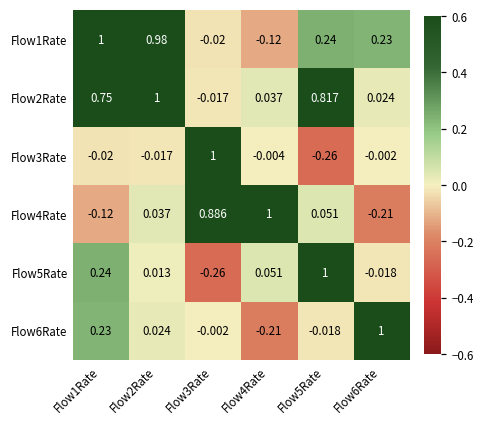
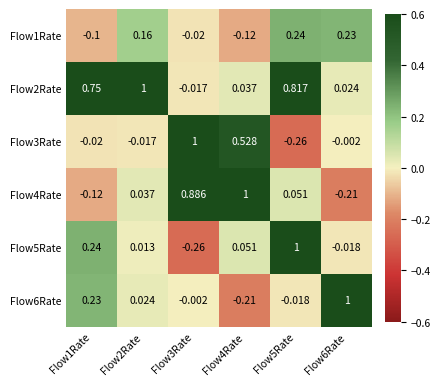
  {
    "Flow1Rate": {
-     "Flow1Rate": 1,
-     "Flow2Rate": 0.98,
+     "Flow1Rate": -0.1,
+     "Flow2Rate": 0.16,
      "Flow3Rate": -0.02,
      "Flow4Rate": -0.12,
      "Flow5Rate": 0.24,
      "Flow6Rate": 0.23
    },
    "Flow2Rate": {
      "Flow1Rate": 0.75,
      "Flow2Rate": 1,
      "Flow3Rate": -0.017,
      "Flow4Rate": 0.037,
      "Flow5Rate": 0.817,
      "Flow6Rate": 0.024
    },
    "Flow3Rate": {
      "Flow1Rate": -0.02,
      "Flow2Rate": -0.017,
      "Flow3Rate": 1,
-     "Flow4Rate": -0.004,
+     "Flow4Rate": 0.528,
      "Flow5Rate": -0.26,
      "Flow6Rate": -0.002
    },
    "Flow4Rate": {
      "Flow1Rate": -0.12,
      "Flow2Rate": 0.037,
      "Flow3Rate": 0.886,
      "Flow4Rate": 1,
      "Flow5Rate": 0.051,
      "Flow6Rate": -0.21
    },
    "Flow5Rate": {
      "Flow1Rate": 0.24,
      "Flow2Rate": 0.013,
      "Flow3Rate": -0.26,
      "Flow4Rate": 0.051,
      "Flow5Rate": 1,
      "Flow6Rate": -0.018
    },
    "Flow6Rate": {
      "Flow1Rate": 0.23,
      "Flow2Rate": 0.024,
      "Flow3Rate": -0.002,
      "Flow4Rate": -0.21,
      "Flow5Rate": -0.018,
      "Flow6Rate": 1
    }
  }
